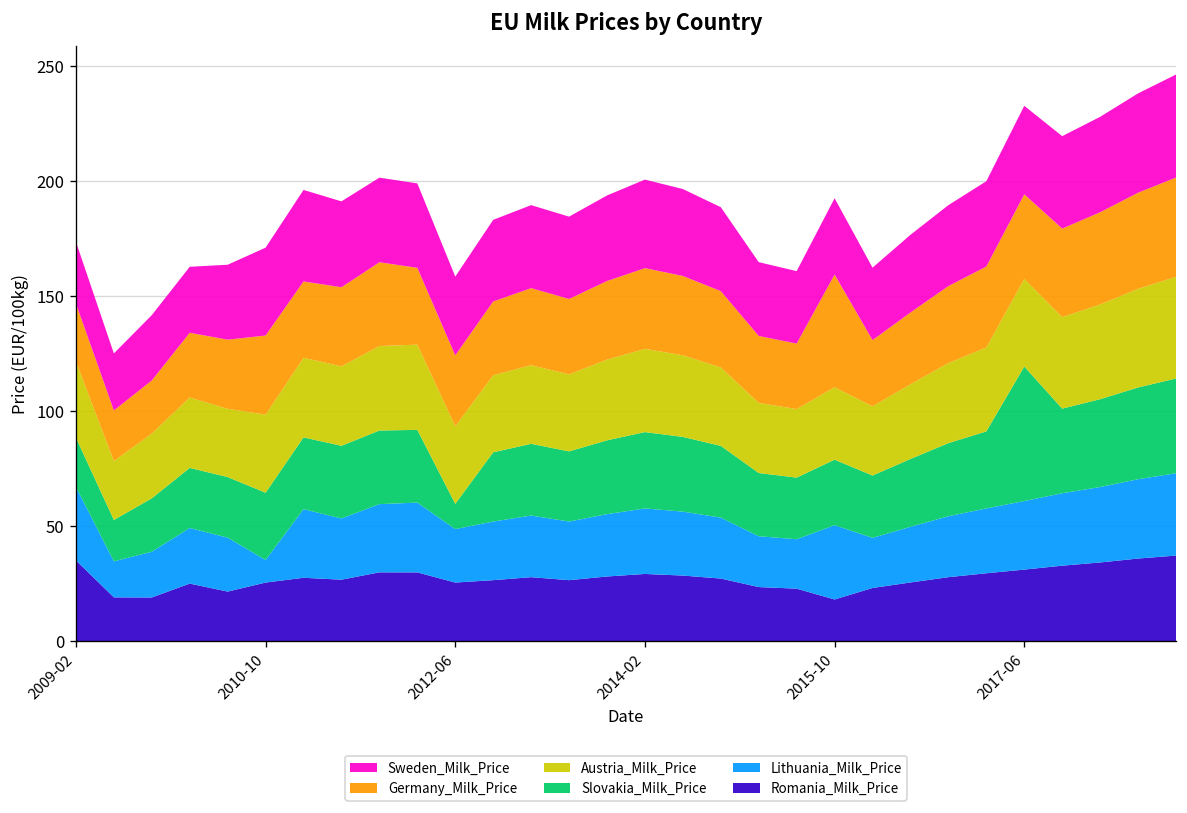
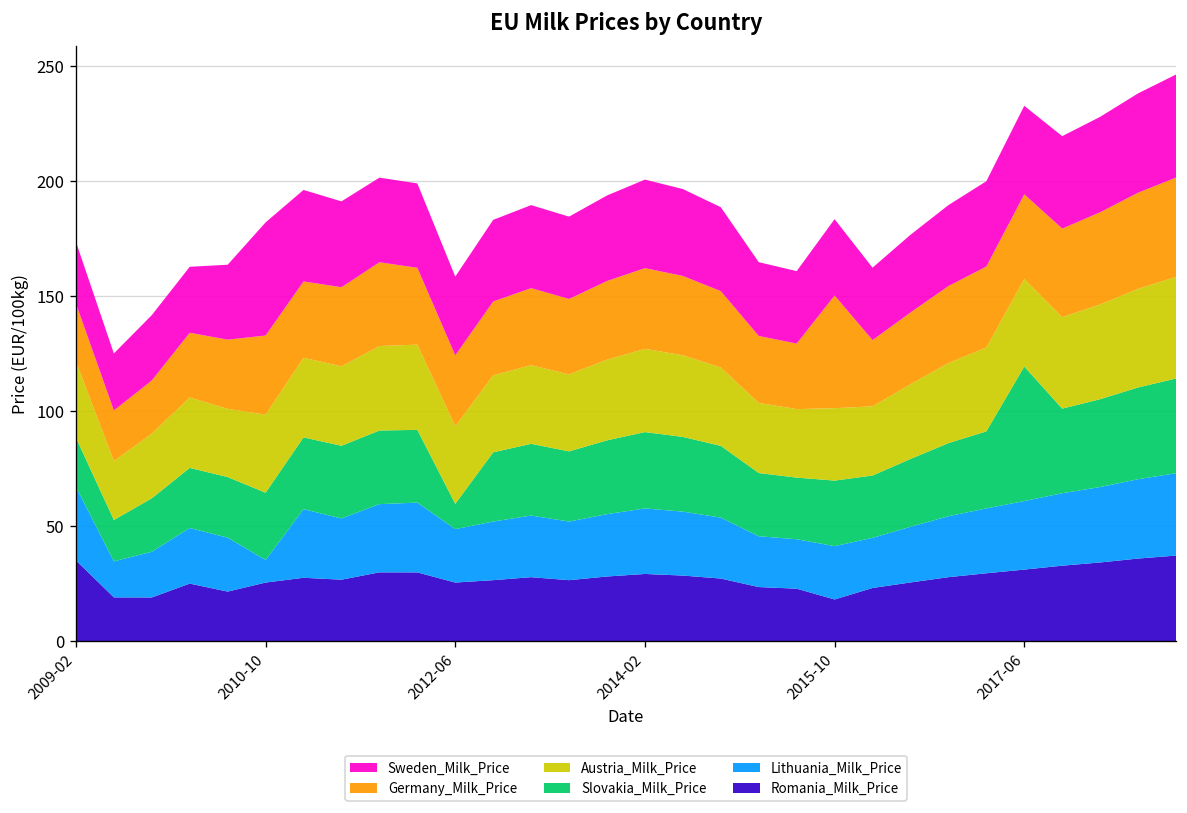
  {
    "Romania_Milk_Price": {
      "2009-02": 35,
      "2010-10": 25,
      "2012-06": 25,
      "2014-02": 29,
      "2015-10": 18,
      "2017-06": 31
    },
    "Lithuania_Milk_Price": {
      "2009-02": 32,
      "2010-10": 10,
      "2012-06": 23,
      "2014-02": 29,
-     "2015-10": 32,
+     "2015-10": 23,
      "2017-06": 30
    },
    "Slovakia_Milk_Price": {
      "2009-02": 21,
      "2010-10": 29,
      "2012-06": 11,
      "2014-02": 33,
      "2015-10": 29,
      "2017-06": 59
    },
    "Austria_Milk_Price": {
      "2009-02": 33,
      "2010-10": 34,
      "2012-06": 34,
      "2014-02": 36,
      "2015-10": 32,
      "2017-06": 38
    },
    "Germany_Milk_Price": {
      "2009-02": 25,
      "2010-10": 34,
      "2012-06": 31,
      "2014-02": 35,
      "2015-10": 49,
      "2017-06": 37
    },
    "Sweden_Milk_Price": {
      "2009-02": 27,
-     "2010-10": 38,
+     "2010-10": 49,
      "2012-06": 34,
      "2014-02": 39,
      "2015-10": 33,
      "2017-06": 39
    }
  }
